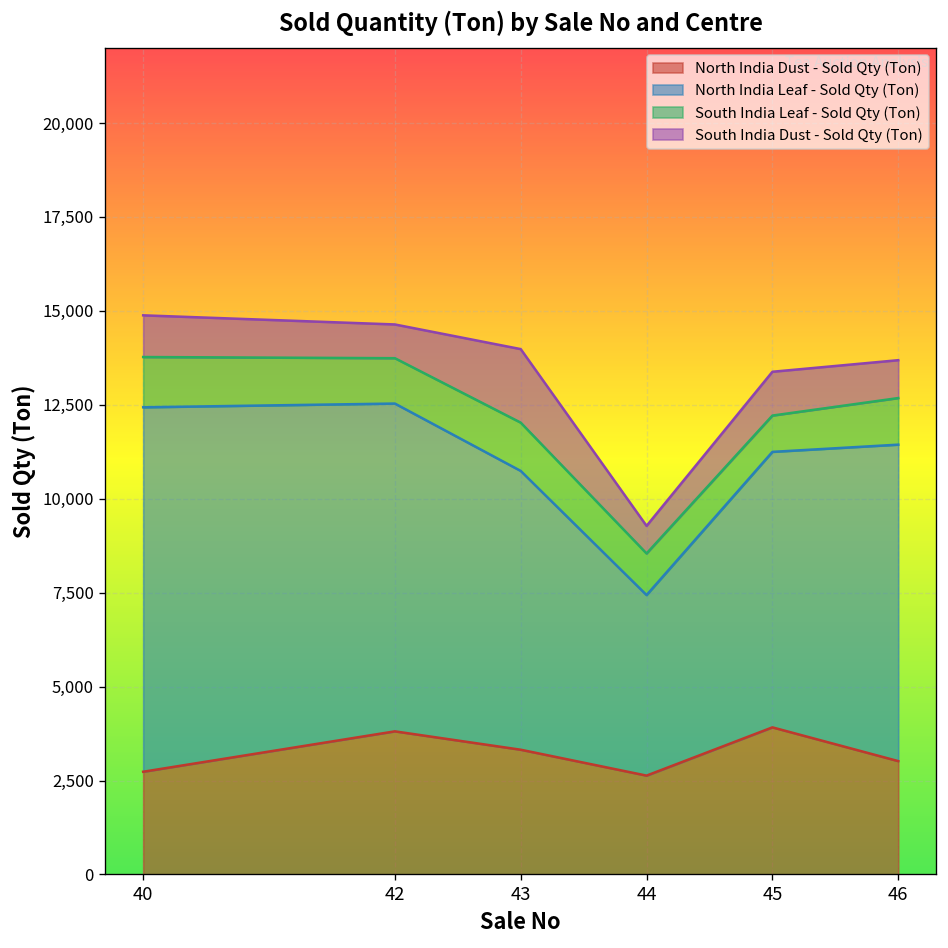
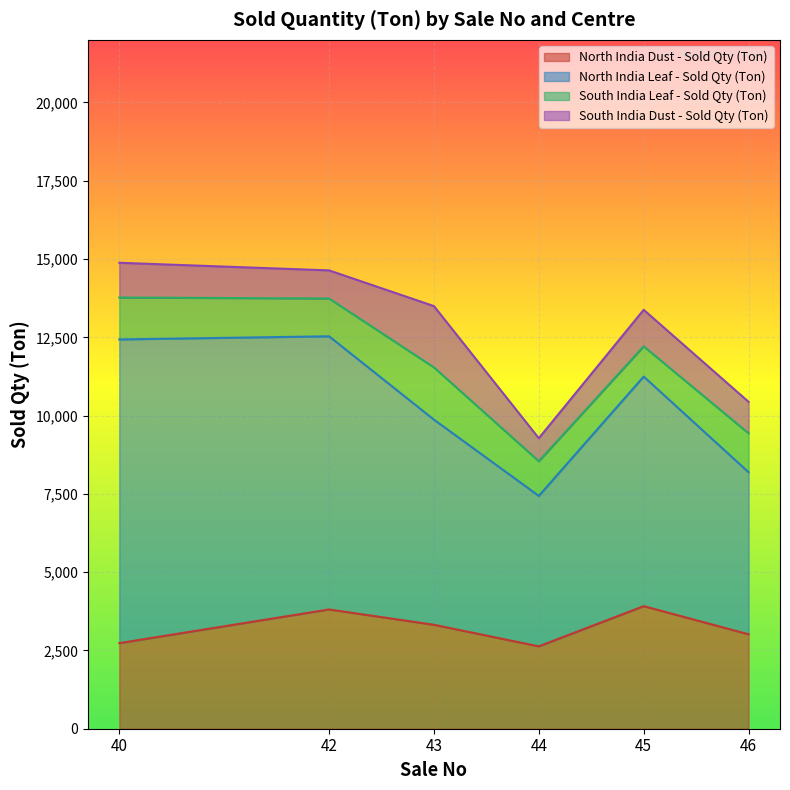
  {
    "North India Dust - Sold Qty (Ton)": {
      "40": "2,700",
      "42": "3,800",
      "43": "3,300",
      "44": "2,600",
      "45": "3,900",
      "46": "3,000"
    },
    "North India Leaf - Sold Qty (Ton)": {
      "40": "9,700",
      "42": "8,700",
-     "43": "7,400",
+     "43": "6,600",
      "44": "4,800",
      "45": "7,300",
-     "46": "8,400"
+     "46": "5,200"
    },
    "South India Leaf - Sold Qty (Ton)": {
      "40": "1,300",
      "42": "1,200",
-     "43": "1,300",
+     "43": "1,700",
      "44": "1,100",
      "45": "1,000",
      "46": "1,200"
    },
    "South India Dust - Sold Qty (Ton)": {
      "40": "1,100",
      "42": "900",
      "43": "2,000",
      "44": "700",
      "45": "1,200",
      "46": "1,000"
    }
  }
